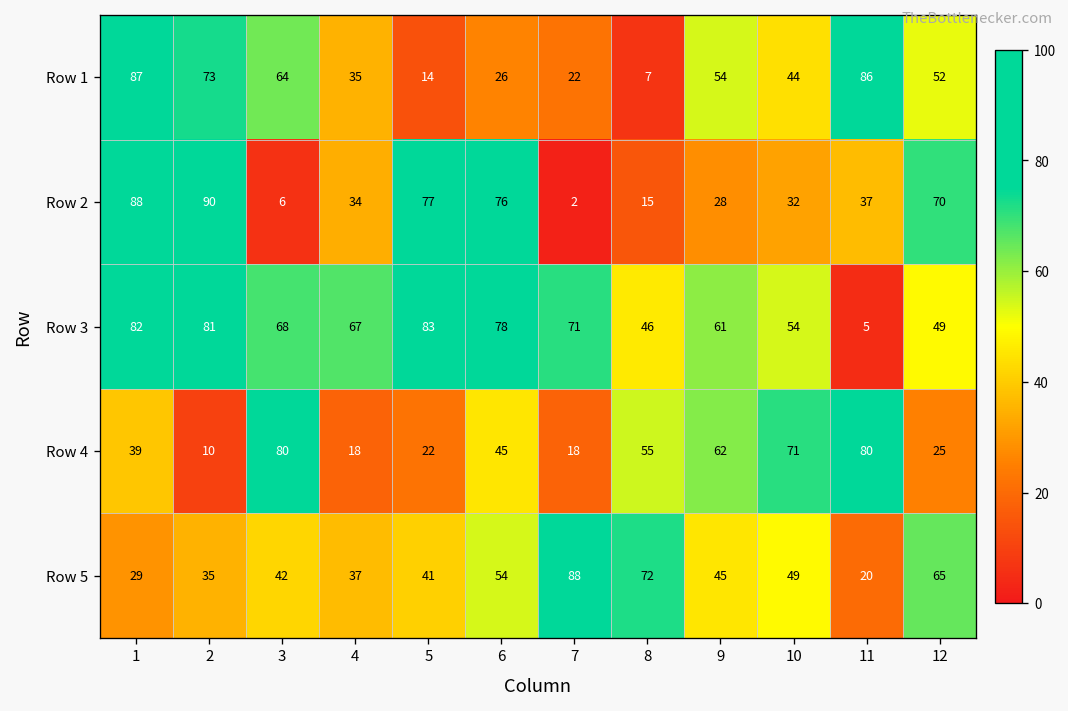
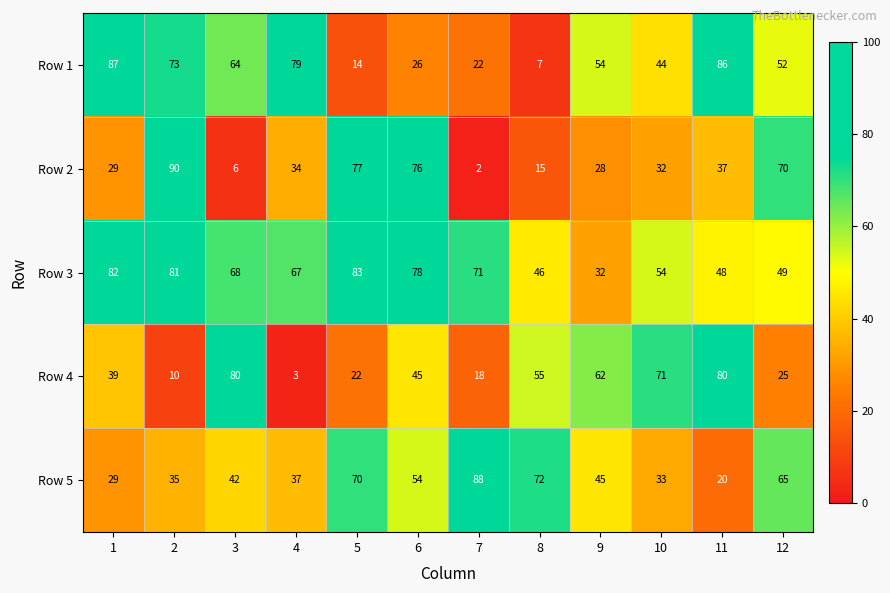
  {
    "Row 1": {
      "1": 87,
      "2": 73,
      "3": 64,
-     "4": 35,
+     "4": 79,
      "5": 14,
      "6": 26,
      "7": 22,
      "8": 7,
      "9": 54,
      "10": 44,
      "11": 86,
      "12": 52
    },
    "Row 2": {
-     "1": 88,
+     "1": 29,
      "2": 90,
      "3": 6,
      "4": 34,
      "5": 77,
      "6": 76,
      "7": 2,
      "8": 15,
      "9": 28,
      "10": 32,
      "11": 37,
      "12": 70
    },
    "Row 3": {
      "1": 82,
      "2": 81,
      "3": 68,
      "4": 67,
      "5": 83,
      "6": 78,
      "7": 71,
      "8": 46,
-     "9": 61,
+     "9": 32,
      "10": 54,
-     "11": 5,
+     "11": 48,
      "12": 49
    },
    "Row 4": {
      "1": 39,
      "2": 10,
      "3": 80,
-     "4": 18,
+     "4": 3,
      "5": 22,
      "6": 45,
      "7": 18,
      "8": 55,
      "9": 62,
      "10": 71,
      "11": 80,
      "12": 25
    },
    "Row 5": {
      "1": 29,
      "2": 35,
      "3": 42,
      "4": 37,
-     "5": 41,
+     "5": 70,
      "6": 54,
      "7": 88,
      "8": 72,
      "9": 45,
-     "10": 49,
+     "10": 33,
      "11": 20,
      "12": 65
    }
  }
